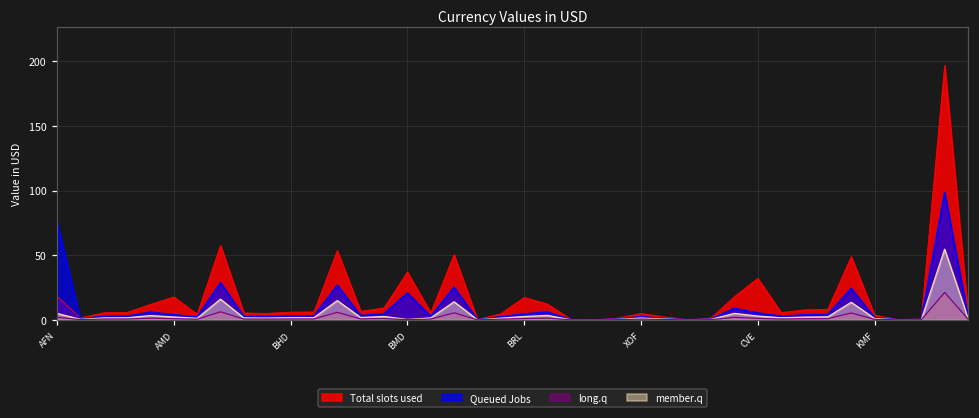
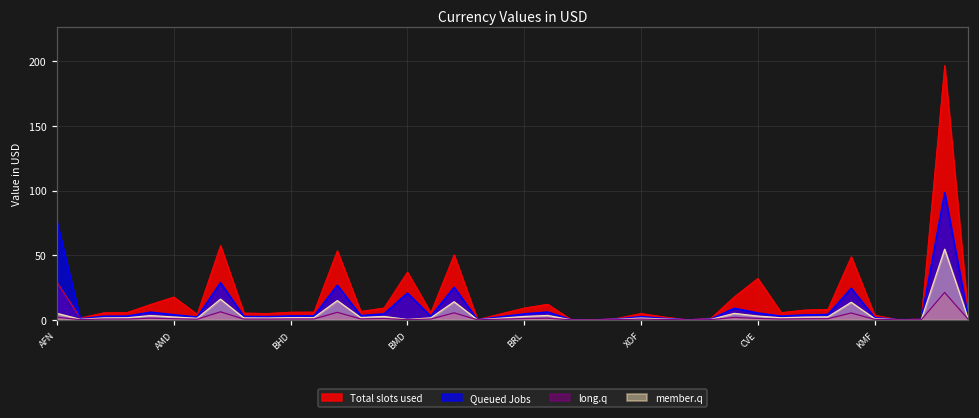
  {
    "Total slots used": {
-     "AFN": 18,
+     "AFN": 29,
      "AMD": 18,
      "BHD": 6,
      "BMD": 37,
-     "BRL": 17,
+     "BRL": 9,
      "XOF": 5,
      "CVE": 32
    },
    "Queued Jobs": {
      "AFN": 76,
      "BMD": 21,
      "CVE": 5
    },
    "member.q": {
      "AFN": 5
    },
    "long.q": {
      "AFN": 2
    }
  }
